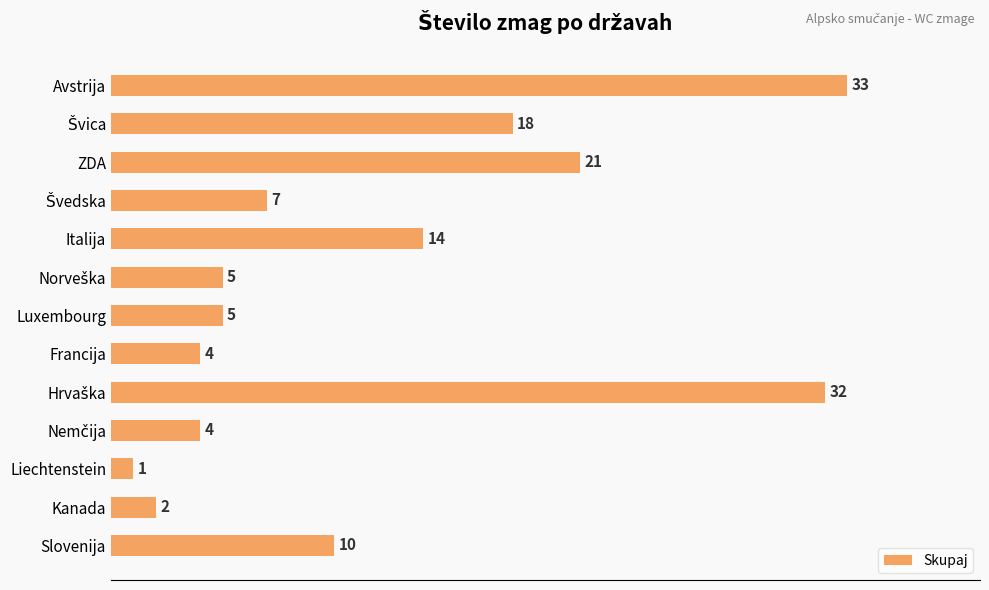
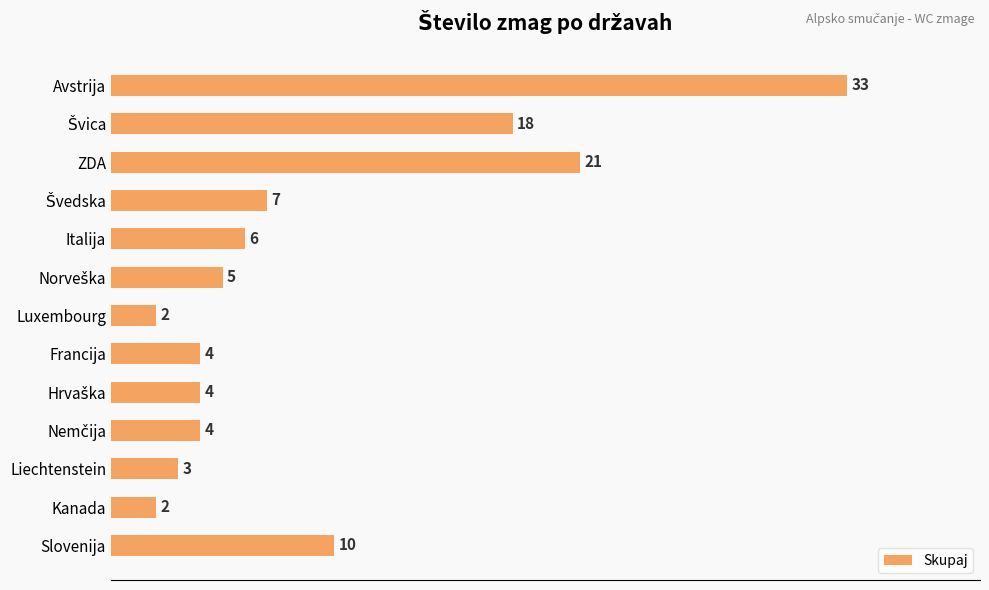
  {
    "Avstrija": 33,
    "Švica": 18,
    "ZDA": 21,
    "Švedska": 7,
-   "Italija": 14,
+   "Italija": 6,
    "Norveška": 5,
-   "Luxembourg": 5,
+   "Luxembourg": 2,
    "Francija": 4,
-   "Hrvaška": 32,
+   "Hrvaška": 4,
    "Nemčija": 4,
-   "Liechtenstein": 1,
+   "Liechtenstein": 3,
    "Kanada": 2,
    "Slovenija": 10
  }
